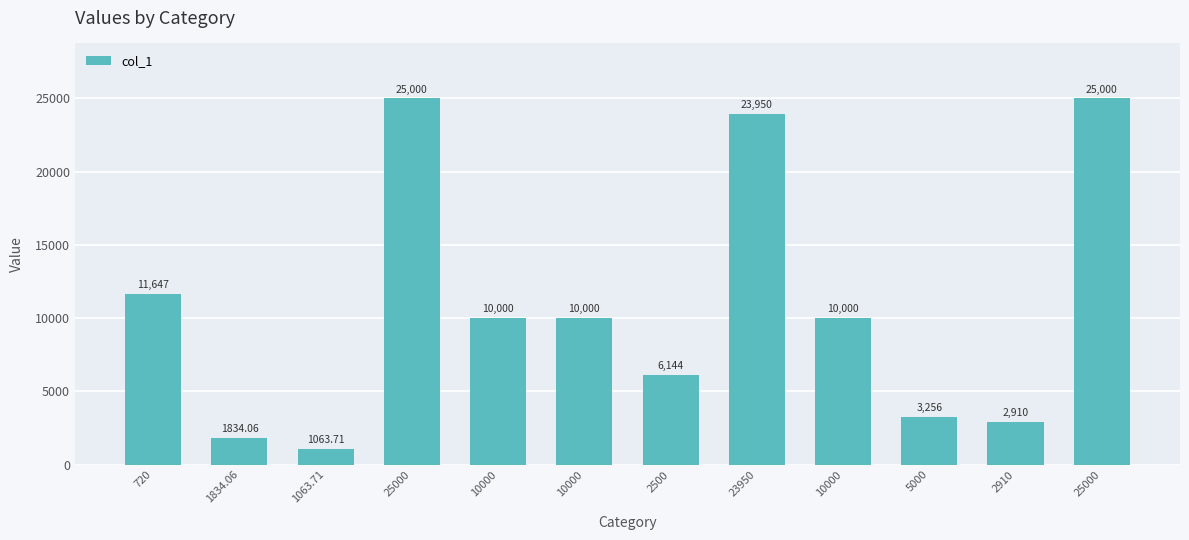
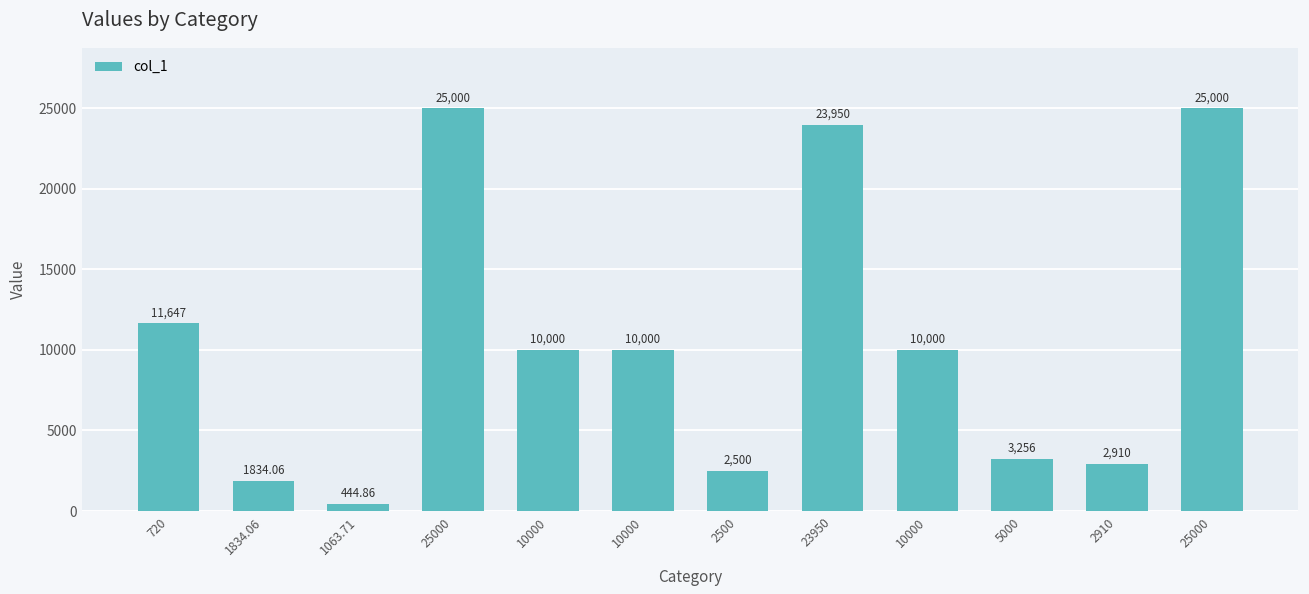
  {
    "720": "11,647",
    "1834.06": "1834.06",
-   "1063.71": "1063.71",
-   "2500": "6,144",
+   "1063.71": "444.86",
+   "2500": "2,500",
    "23950": "23,950",
    "5000": "3,256",
    "2910": "2,910"
  }
